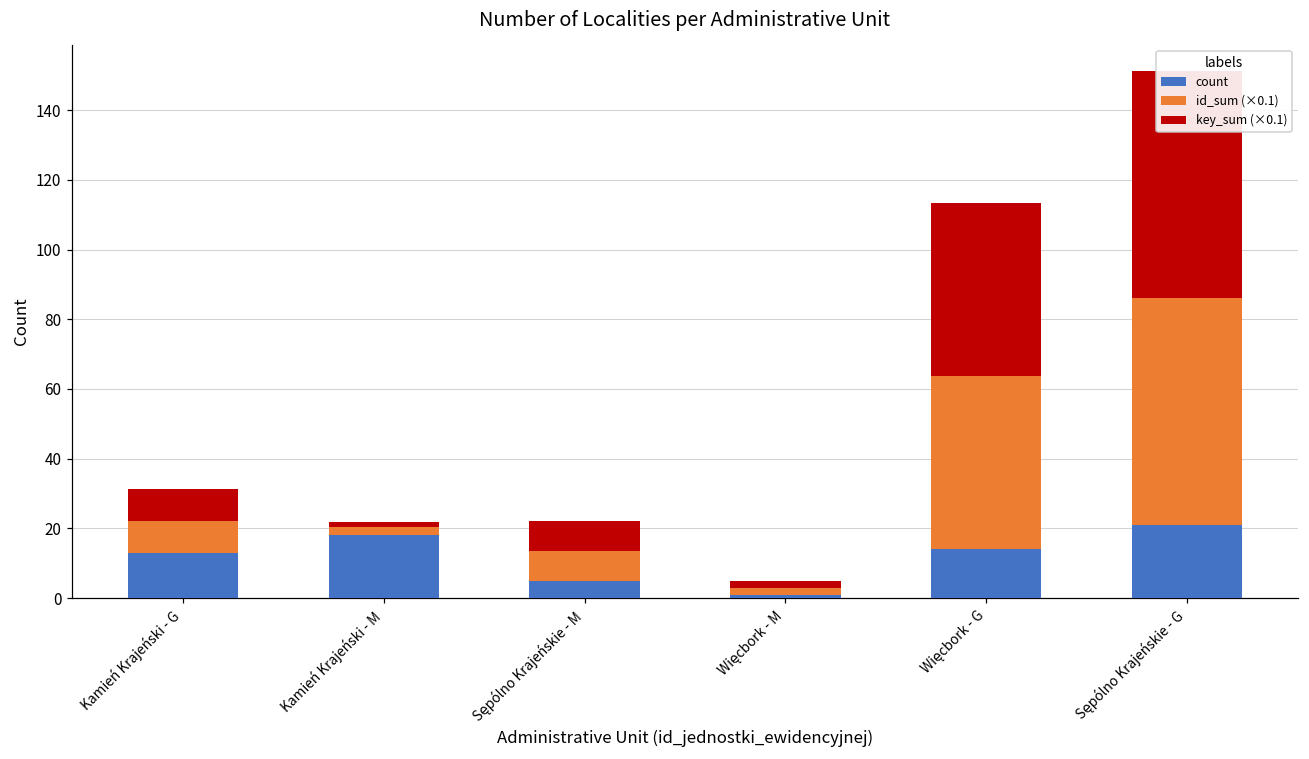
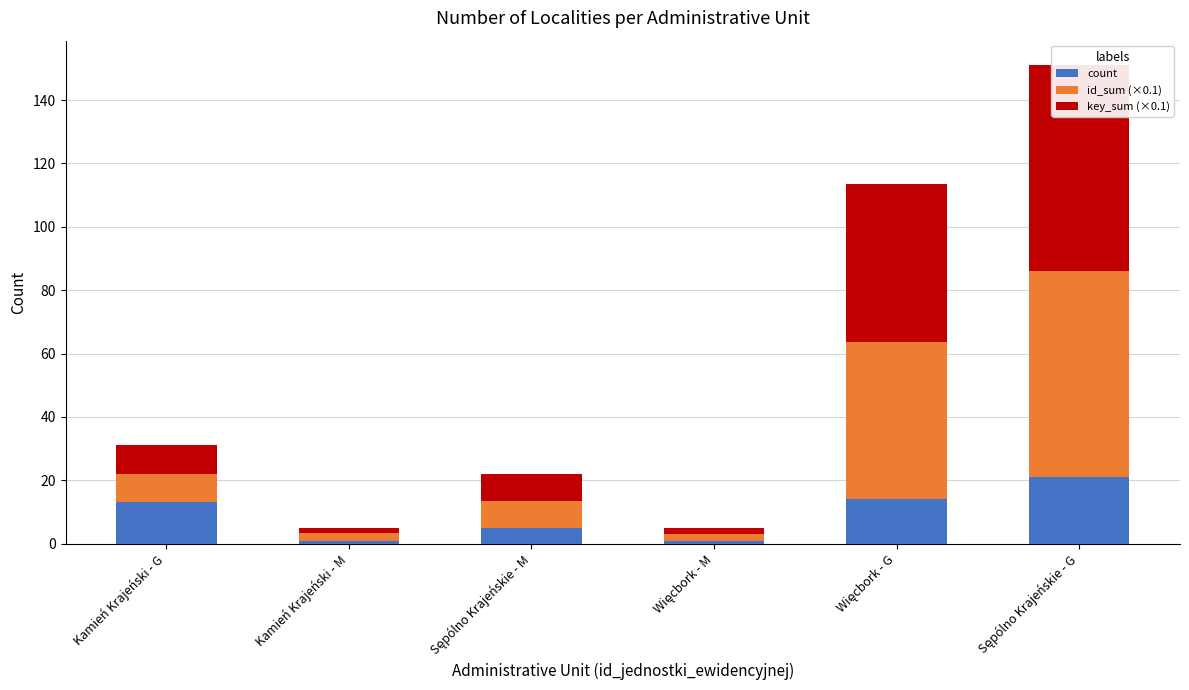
  {
    "count": {
      "Kamień Krajeński - G": 13,
-     "Kamień Krajeński - M": 18,
+     "Kamień Krajeński - M": 1,
      "Sępólno Krajeńskie - M": 5,
      "Więcbork - M": 1,
      "Więcbork - G": 14,
      "Sępólno Krajeńskie - G": 21
    },
    "id_sum (×0.1)": {
      "Kamień Krajeński - G": 9,
      "Kamień Krajeński - M": 3,
      "Sępólno Krajeńskie - M": 9,
      "Więcbork - M": 2,
      "Więcbork - G": 50,
      "Sępólno Krajeńskie - G": 65
    },
    "key_sum (×0.1)": {
      "Kamień Krajeński - G": 9,
      "Kamień Krajeński - M": 1,
      "Sępólno Krajeńskie - M": 9,
      "Więcbork - M": 2,
      "Więcbork - G": 50
    }
  }
